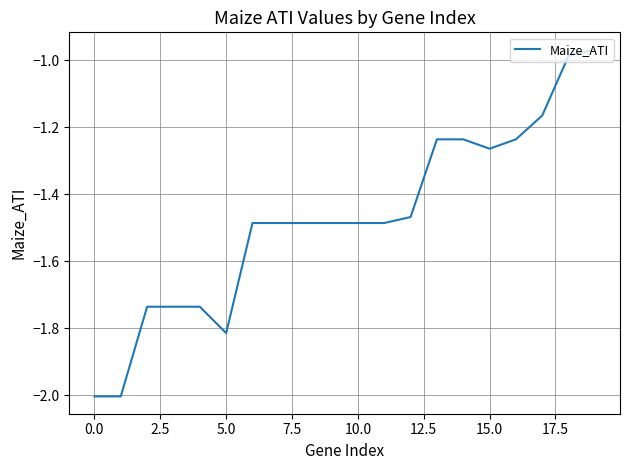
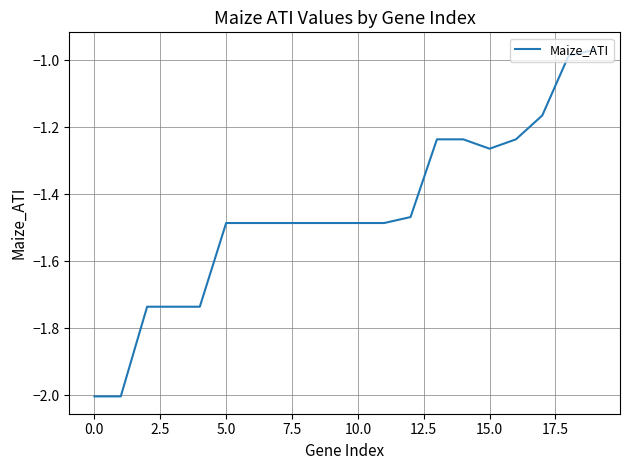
  {
    "0.0": -2.00,
-   "5.0": -1.81,
+   "5.0": -1.49,
    "10.0": -1.49,
    "15.0": -1.26
  }
